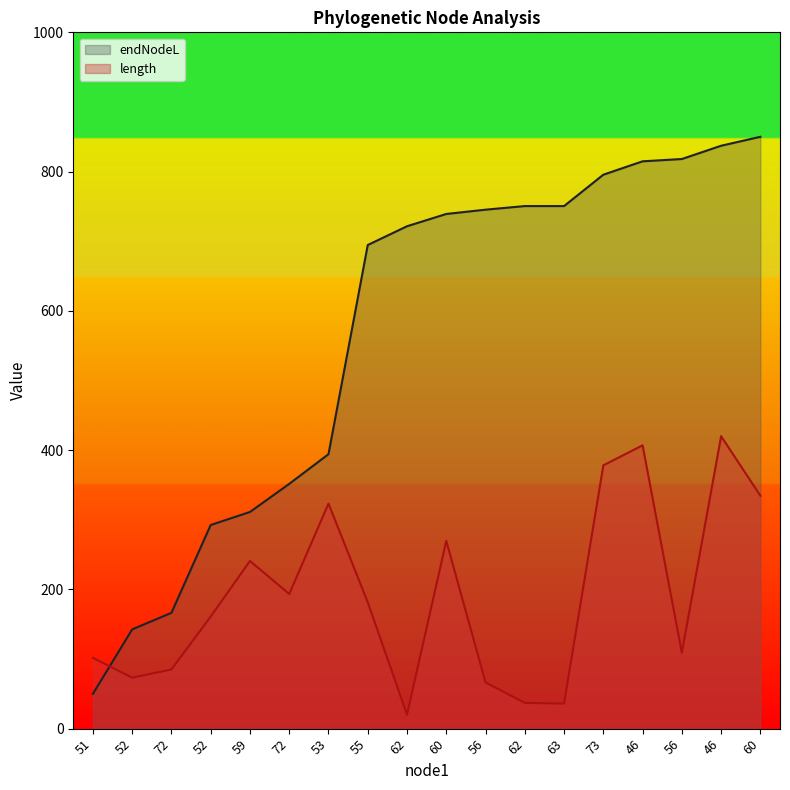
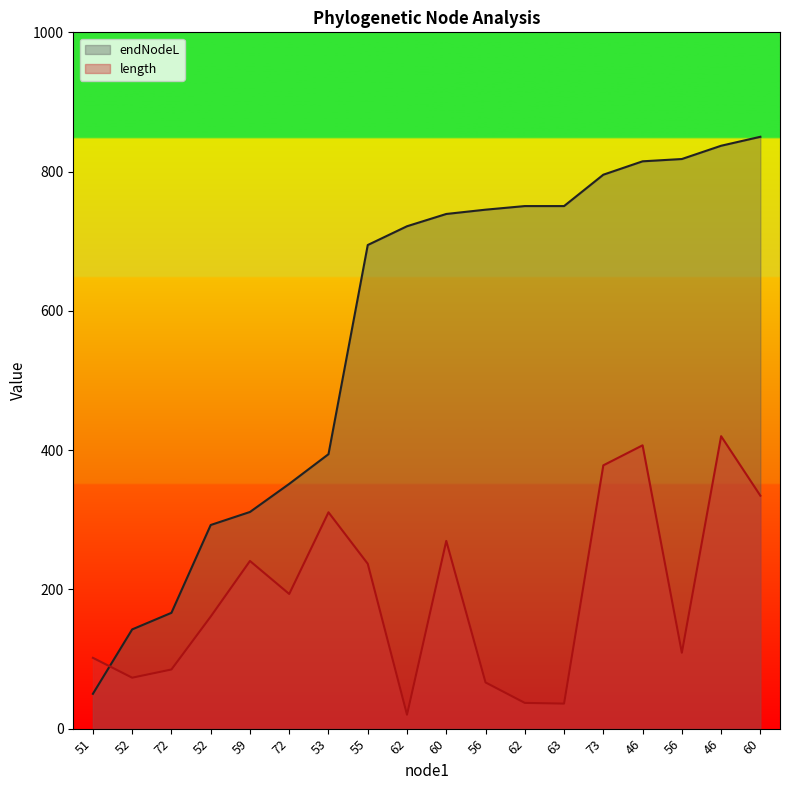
  {
    "endNodeL": {
      "51": 50,
      "59": 310,
      "53": 390,
      "55": 690,
      "63": 750,
      "73": 800
    },
    "length": {
      "51": 100,
      "59": 240,
-     "53": 320,
-     "55": 180,
+     "53": 310,
+     "55": 240,
      "63": 40,
      "73": 380
    }
  }
